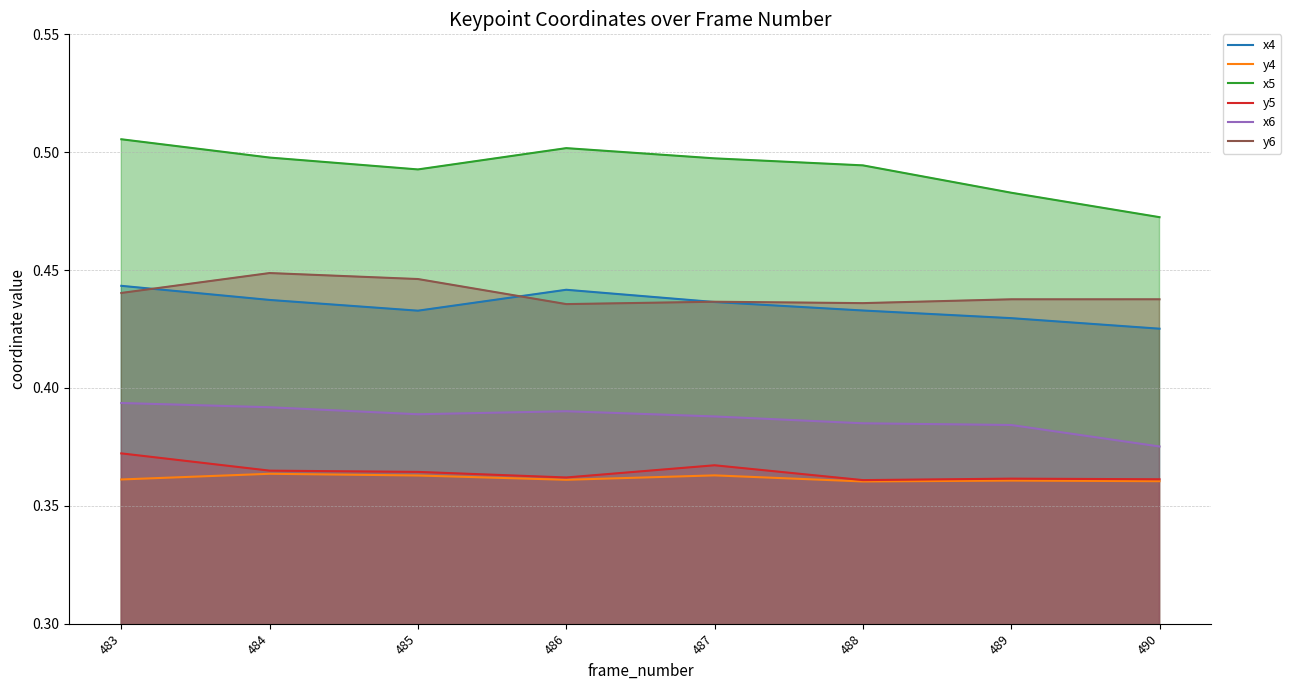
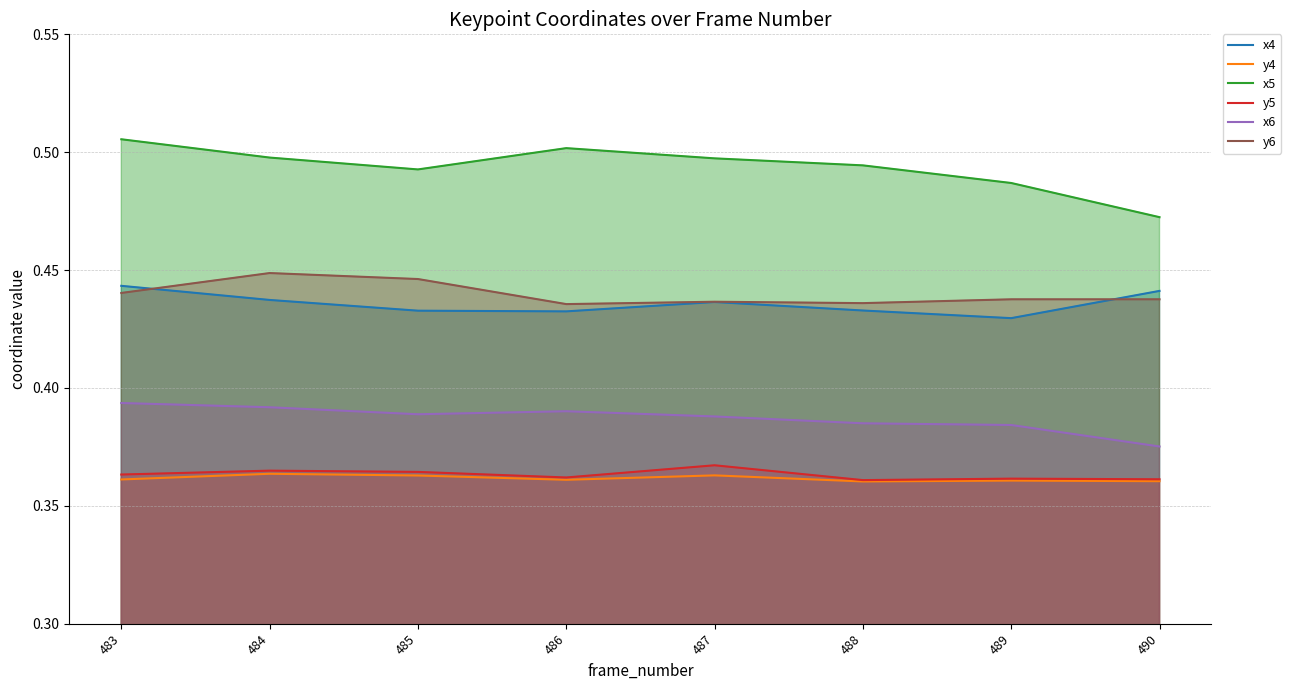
  {
    "x4": {
      "483": 0.443,
      "484": 0.437,
      "485": 0.433,
-     "486": 0.442,
+     "486": 0.432,
      "488": 0.433,
      "489": 0.430,
-     "490": 0.425
+     "490": 0.441
    },
    "y4": {
      "483": 0.361,
      "484": 0.364,
      "485": 0.363,
      "487": 0.363
    },
    "x5": {
      "483": 0.505,
      "484": 0.498,
      "485": 0.493,
      "486": 0.502,
      "487": 0.497,
      "488": 0.494,
-     "489": 0.483,
+     "489": 0.487,
      "490": 0.472
    },
    "y5": {
-     "483": 0.372,
+     "483": 0.363,
      "484": 0.365,
      "485": 0.364,
      "487": 0.367
    },
    "x6": {
      "483": 0.394,
      "484": 0.392,
      "485": 0.389,
      "486": 0.390,
      "487": 0.388,
      "488": 0.385,
      "489": 0.384,
      "490": 0.375
    },
    "y6": {
      "483": 0.440,
      "484": 0.449,
      "485": 0.446,
      "486": 0.436,
      "488": 0.436,
      "489": 0.438,
      "490": 0.438
    }
  }
